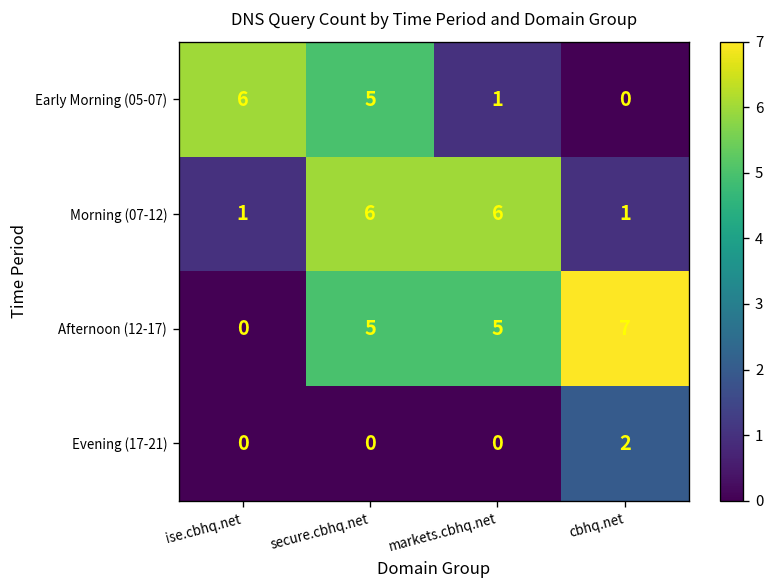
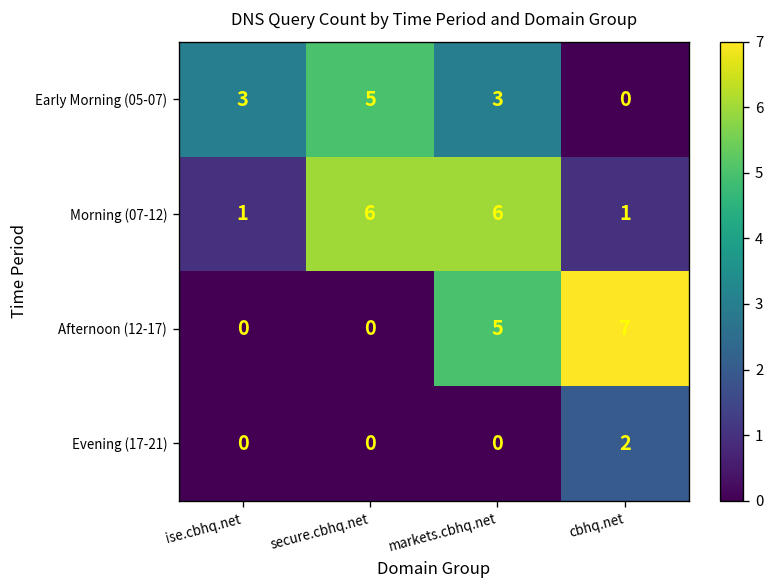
  {
    "Early Morning (05-07)": {
-     "ise.cbhq.net": 6,
+     "ise.cbhq.net": 3,
      "secure.cbhq.net": 5,
-     "markets.cbhq.net": 1,
+     "markets.cbhq.net": 3,
      "cbhq.net": 0
    },
    "Morning (07-12)": {
      "ise.cbhq.net": 1,
      "secure.cbhq.net": 6,
      "markets.cbhq.net": 6,
      "cbhq.net": 1
    },
    "Afternoon (12-17)": {
      "ise.cbhq.net": 0,
-     "secure.cbhq.net": 5,
+     "secure.cbhq.net": 0,
      "markets.cbhq.net": 5
    },
    "Evening (17-21)": {
      "ise.cbhq.net": 0,
      "secure.cbhq.net": 0,
      "markets.cbhq.net": 0,
      "cbhq.net": 2
    }
  }
